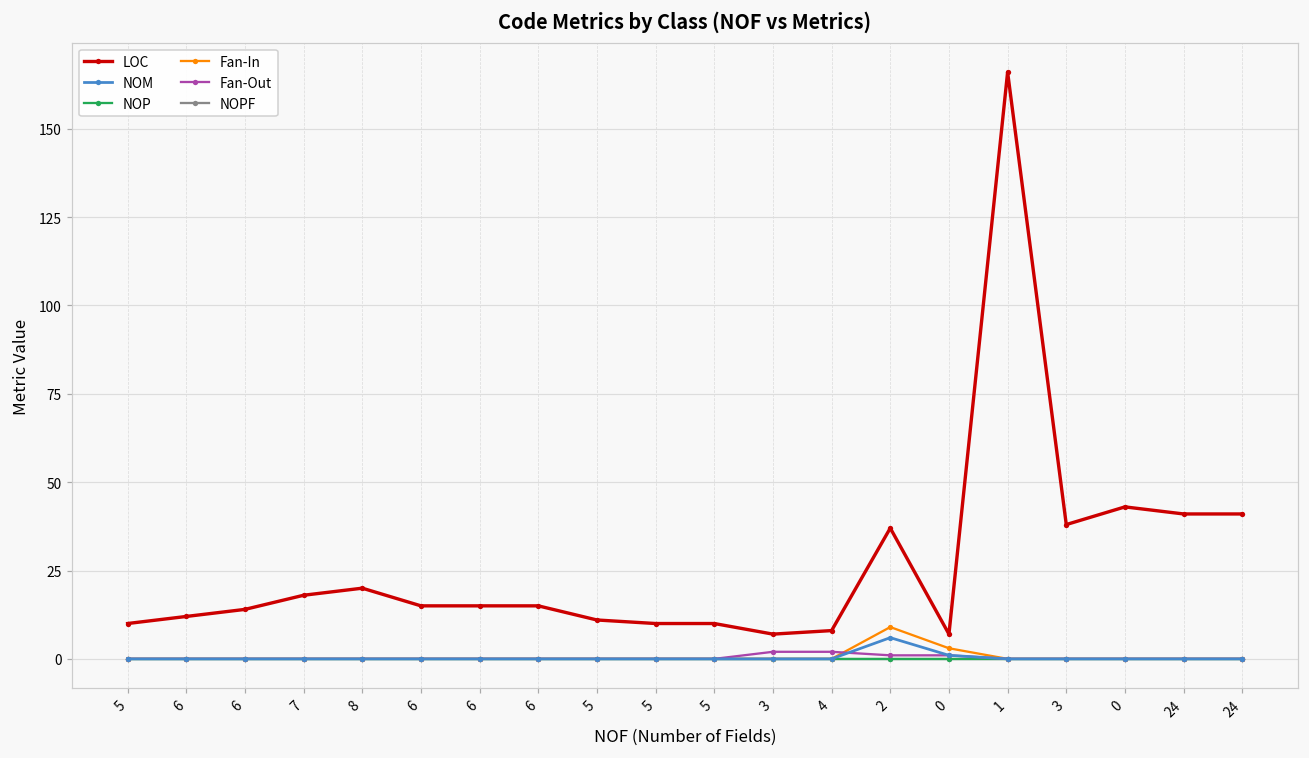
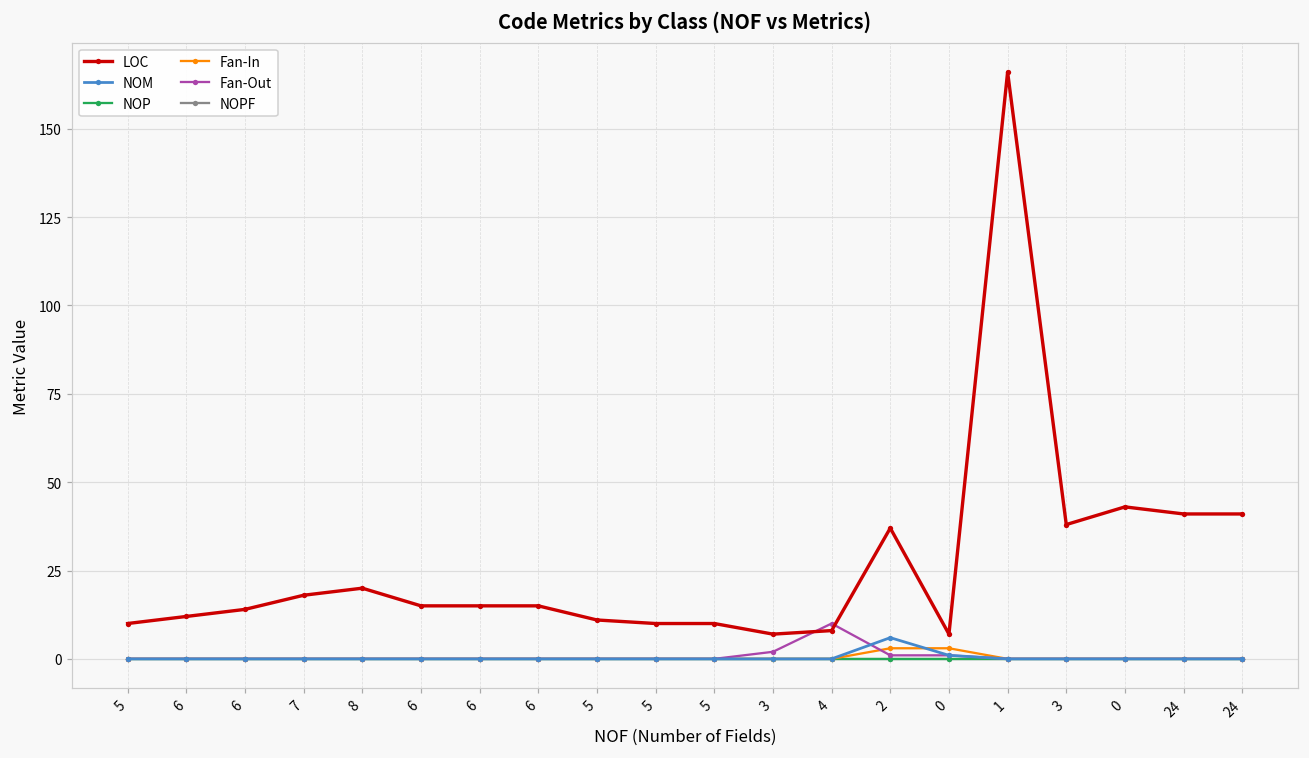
  {
    "LOC": {
      "7": 18,
      "8": 20,
      "4": 8,
      "2": 37,
      "1": 166
    },
    "NOM": {
      "2": 6
    },
    "NOPF": {
      "2": 0
    },
    "Fan-In": {
-     "2": 9
+     "2": 3
    },
    "Fan-Out": {
-     "4": 2,
+     "4": 10,
      "2": 1
    }
  }
